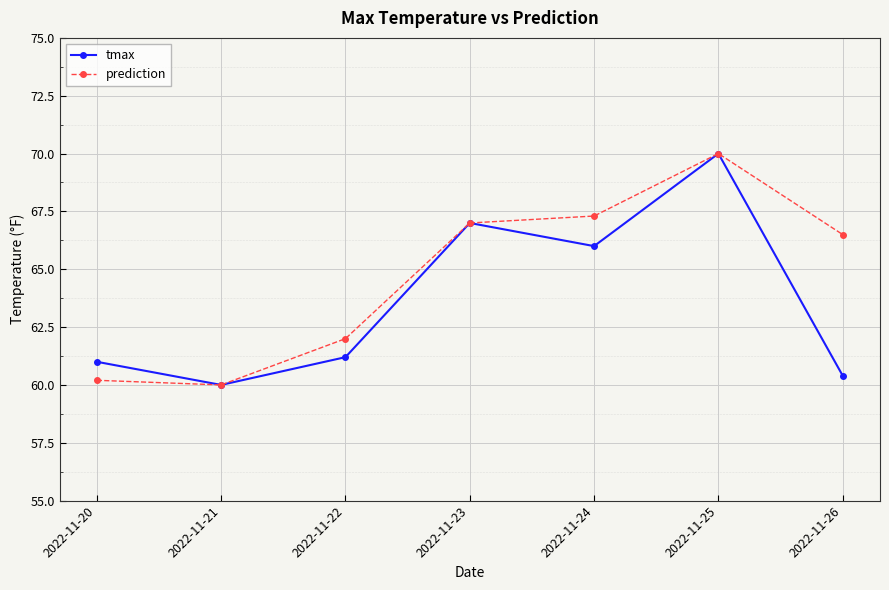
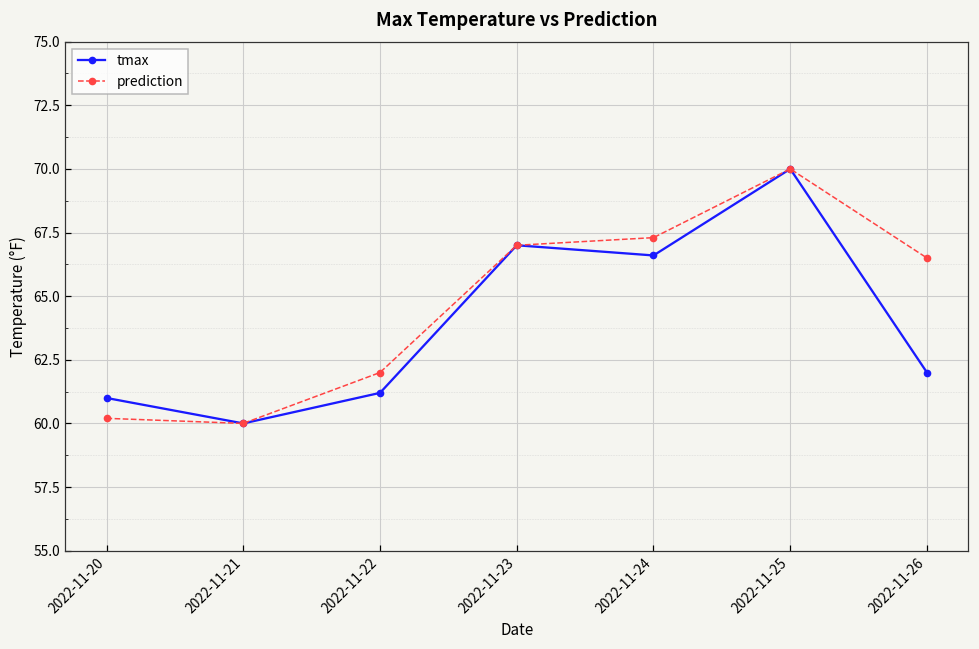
  {
    "tmax": {
      "2022-11-20": 61.0,
      "2022-11-22": 61.2,
-     "2022-11-24": 66.0,
-     "2022-11-26": 60.4
+     "2022-11-24": 66.6,
+     "2022-11-26": 62.0
    },
    "prediction": {
      "2022-11-20": 60.2,
      "2022-11-22": 62.0,
      "2022-11-24": 67.3,
      "2022-11-26": 66.5
    }
  }
